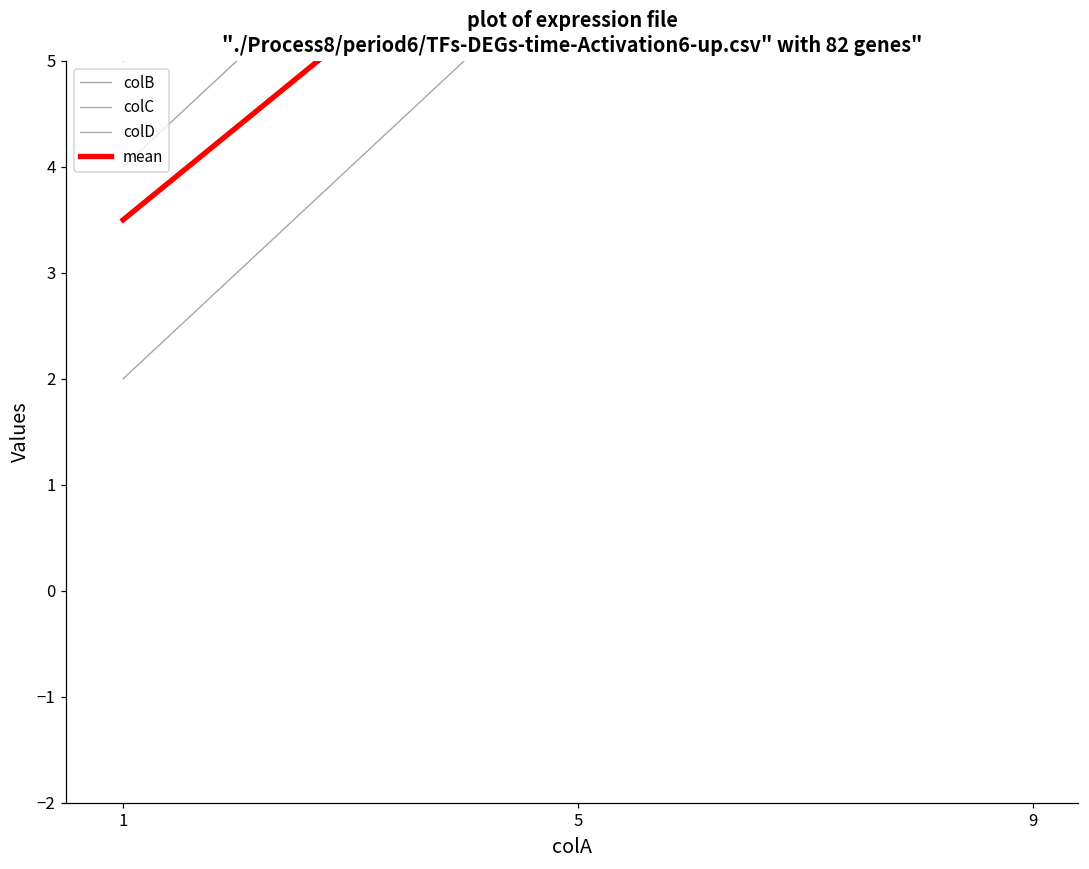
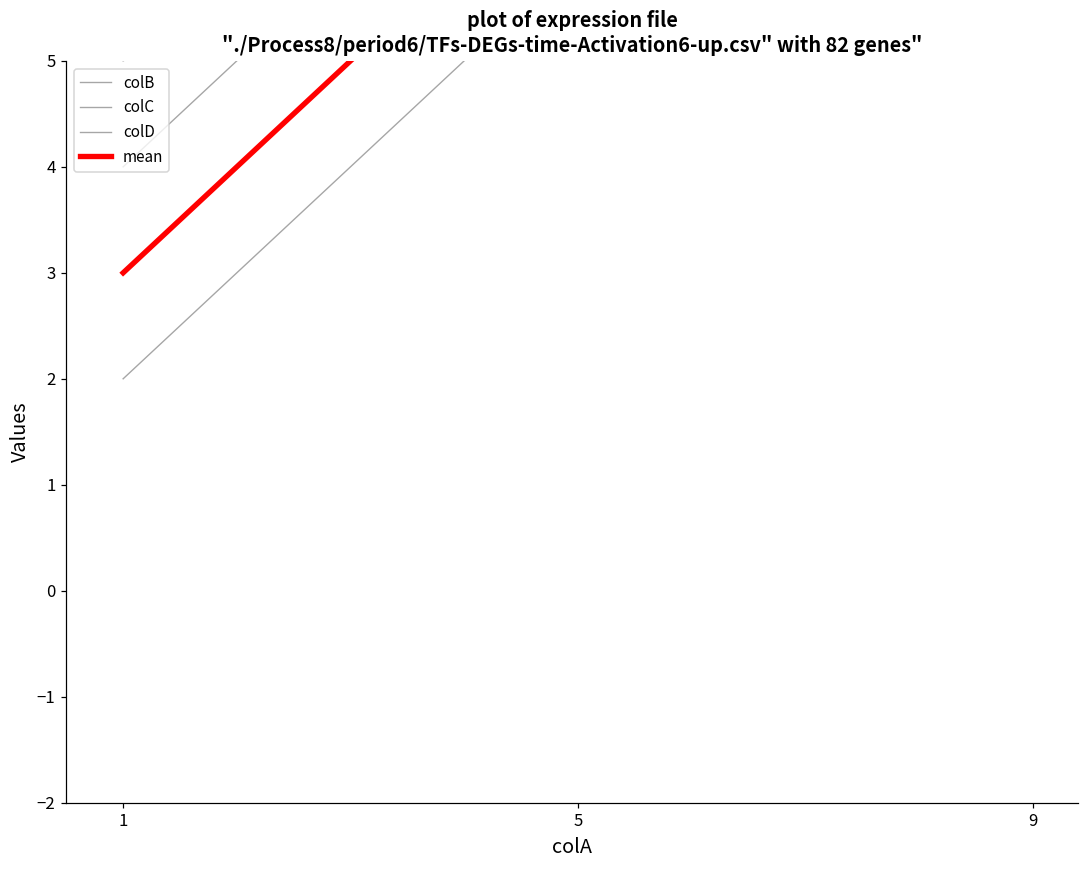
  {
    "mean": {
-     "1": 3.5
+     "1": 3.0
    }
  }
